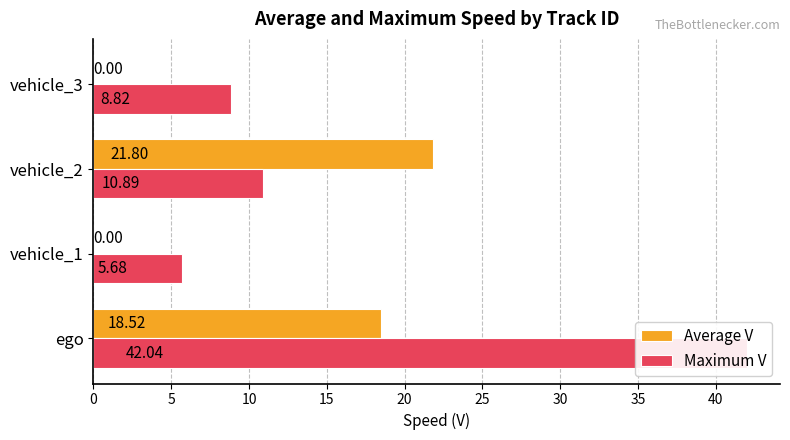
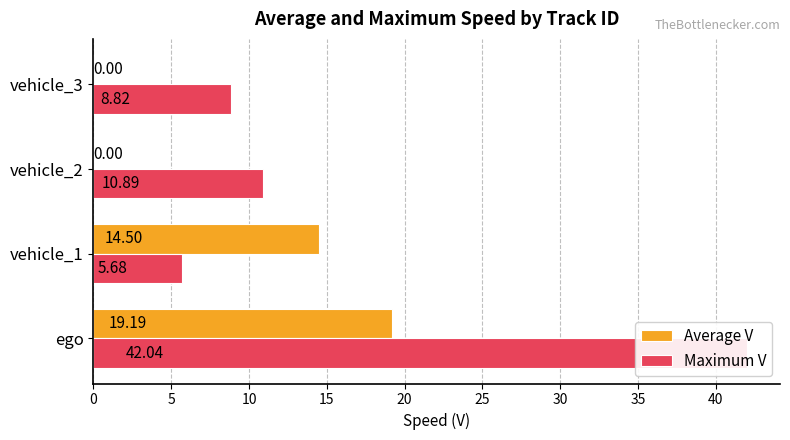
  {
    "Average V": {
      "vehicle_3": 0.00,
-     "vehicle_2": 21.80,
-     "vehicle_1": 0.00,
-     "ego": 18.52
+     "vehicle_2": 0.00,
+     "vehicle_1": 14.50,
+     "ego": 19.19
    },
    "Maximum V": {
      "vehicle_3": 8.82,
      "vehicle_2": 10.89,
      "vehicle_1": 5.68
    }
  }
